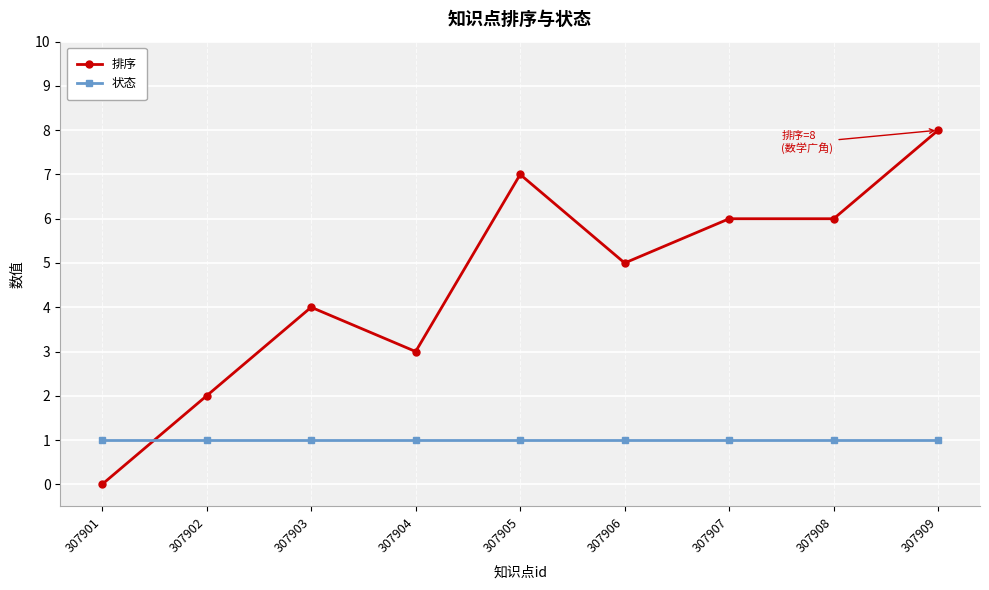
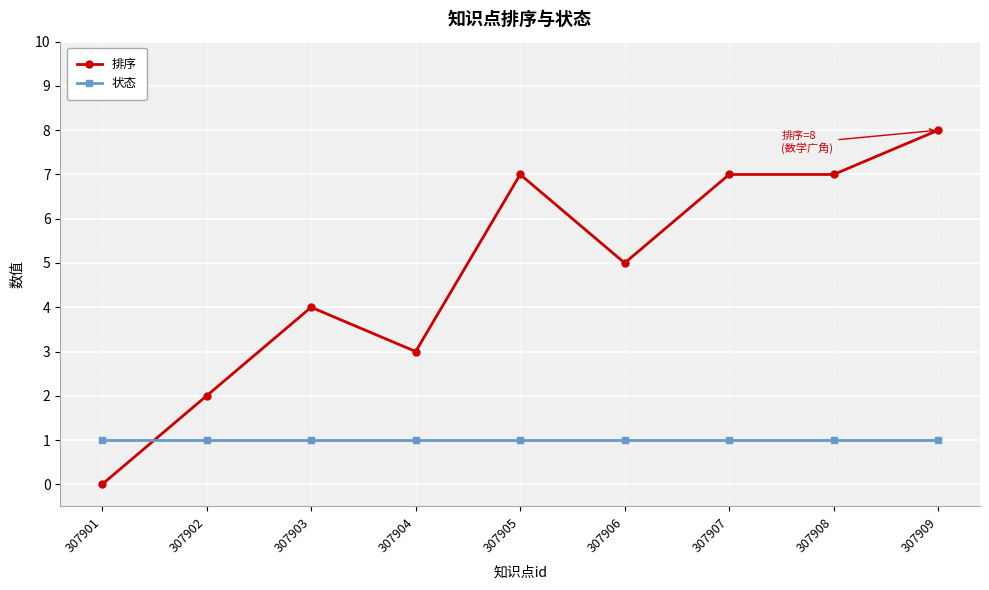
  {
    "排序": {
      "307901": 0,
      "307902": 2,
      "307903": 4,
      "307904": 3,
      "307905": 7,
      "307906": 5,
-     "307907": 6,
-     "307908": 6
+     "307907": 7,
+     "307908": 7
    },
    "状态": {
      "307901": 1,
      "307902": 1,
      "307903": 1,
      "307904": 1,
      "307905": 1,
      "307906": 1,
      "307907": 1,
      "307908": 1,
      "307909": 1
    }
  }
